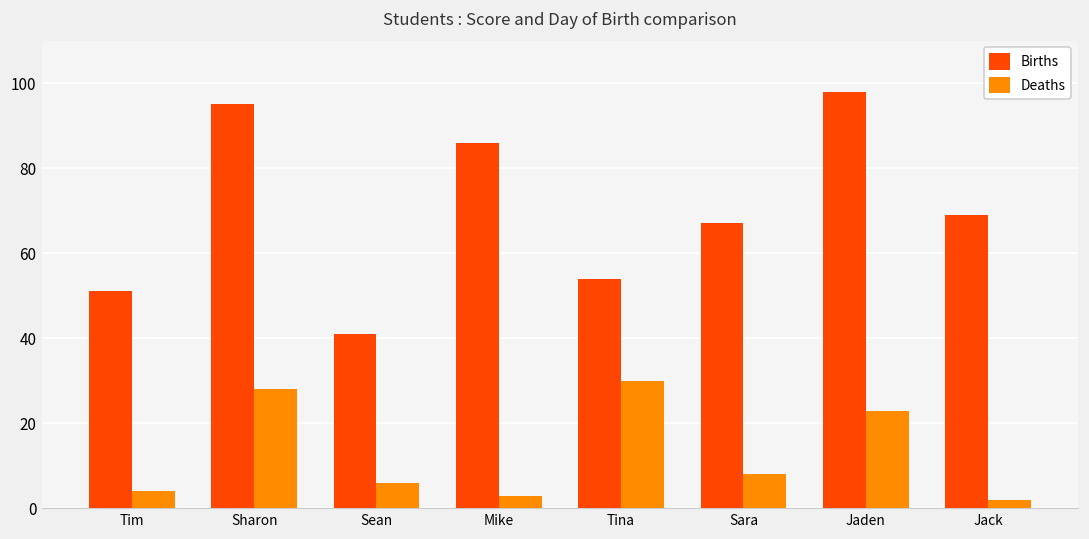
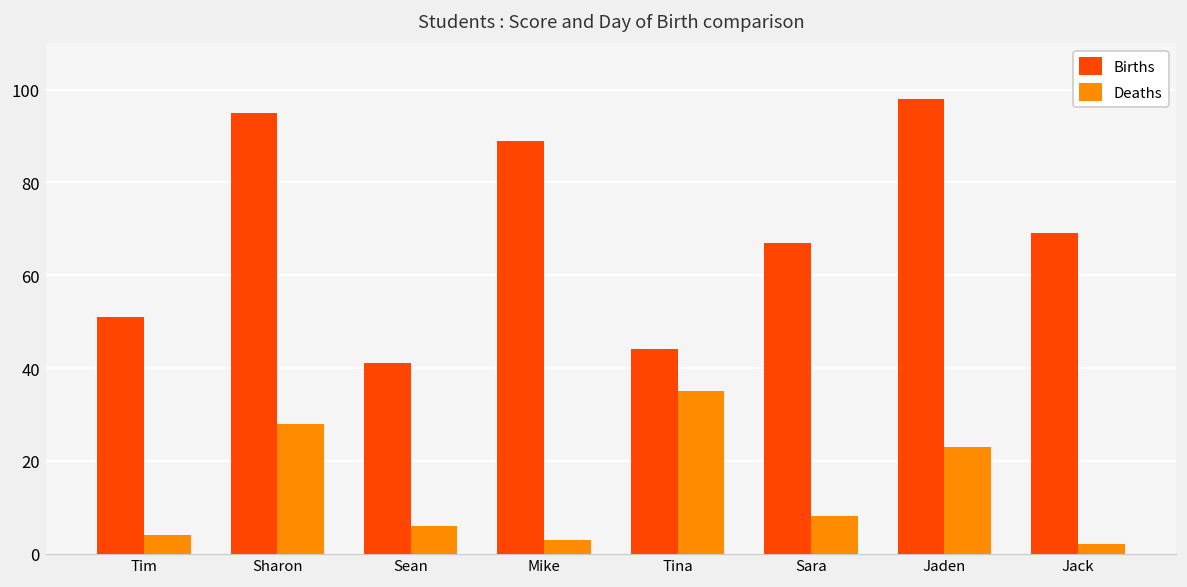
  {
    "Births": {
      "Tim": 51,
      "Sharon": 95,
      "Sean": 41,
-     "Mike": 86,
-     "Tina": 54,
+     "Mike": 89,
+     "Tina": 44,
      "Sara": 67,
      "Jaden": 98,
      "Jack": 69
    },
    "Deaths": {
      "Tim": 4,
      "Sharon": 28,
      "Sean": 6,
      "Mike": 3,
-     "Tina": 30,
+     "Tina": 35,
      "Sara": 8,
      "Jaden": 23,
      "Jack": 2
    }
  }
